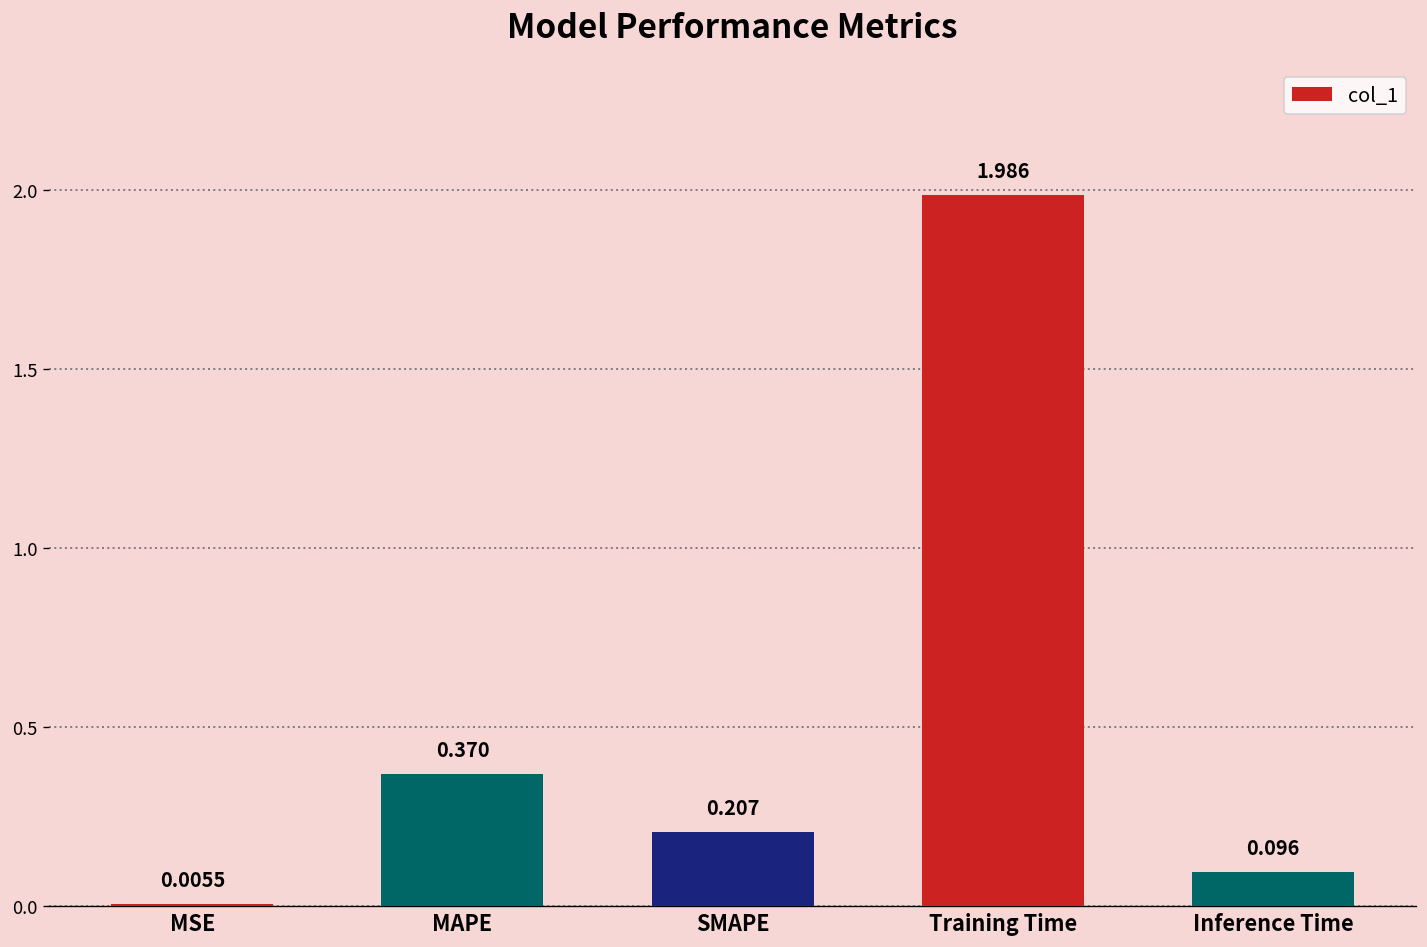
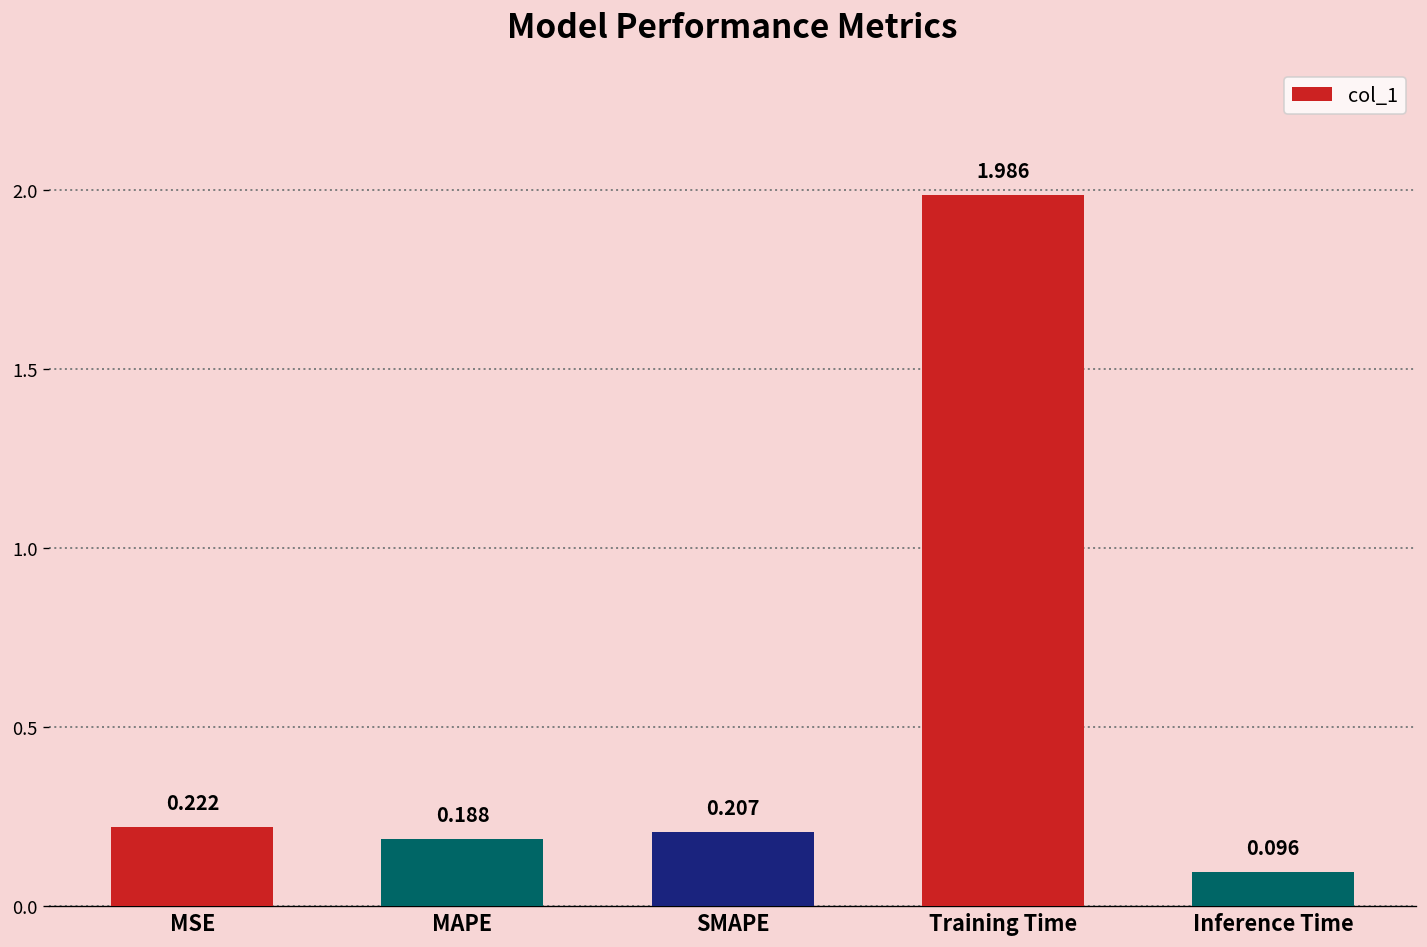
  {
-   "MSE": 0.0055,
-   "MAPE": 0.370,
+   "MSE": 0.222,
+   "MAPE": 0.188,
    "SMAPE": 0.207,
    "Training Time": 1.986,
    "Inference Time": 0.096
  }
